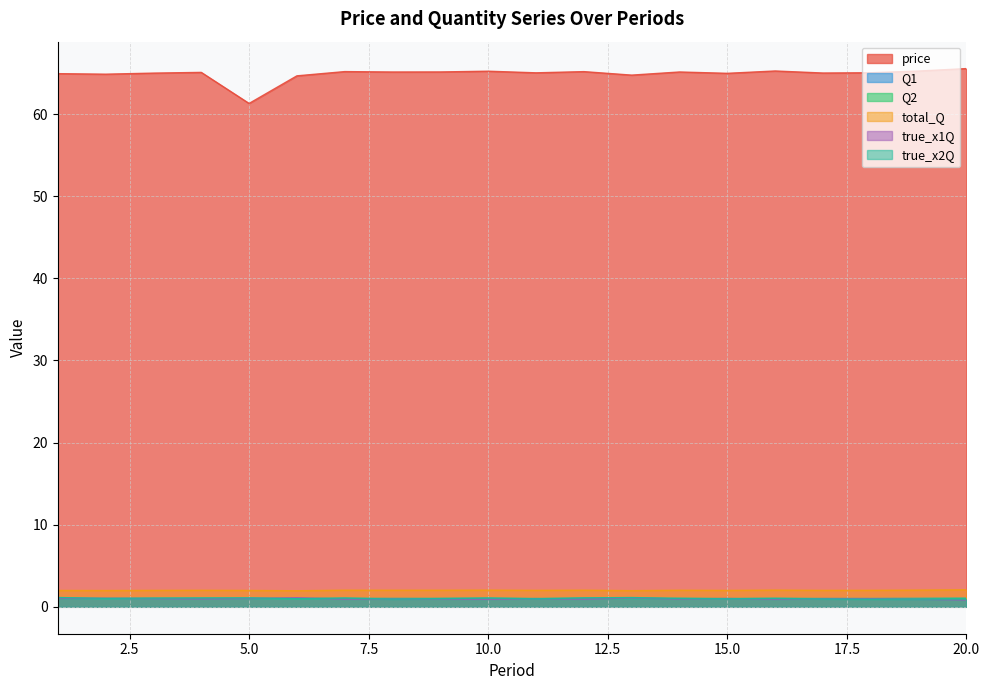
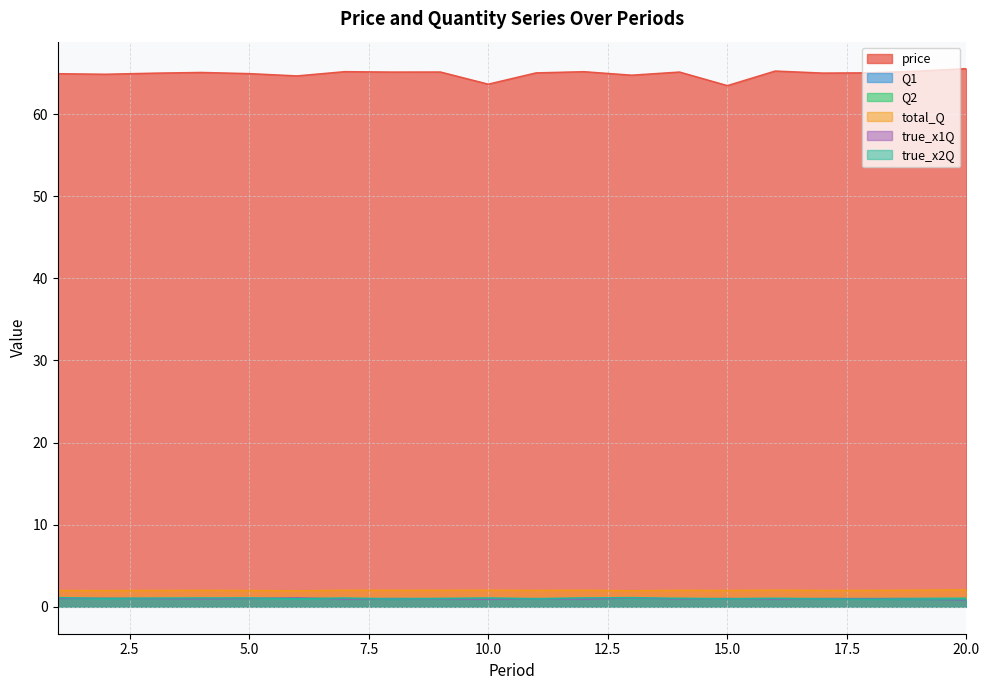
  {
    "price": {
-     "5.0": 61,
-     "10.0": 65,
-     "15.0": 65,
+     "5.0": 65,
+     "10.0": 64,
+     "15.0": 63,
      "20.0": 66
    },
    "total_Q": {
      "5.0": 2,
      "10.0": 2,
      "15.0": 2,
      "20.0": 2
    }
  }
